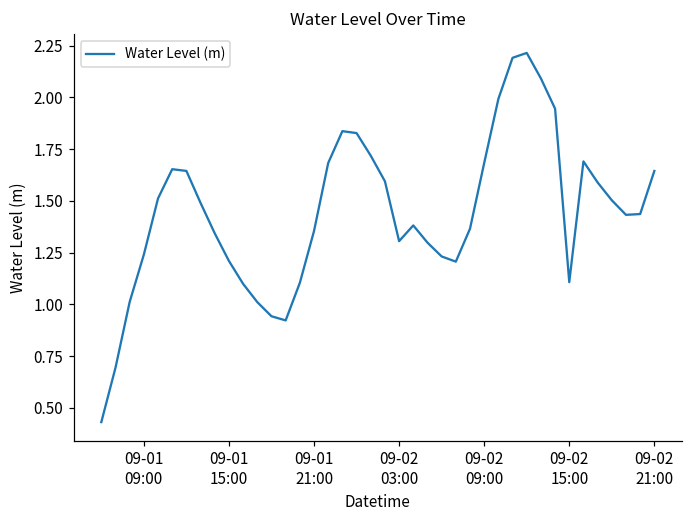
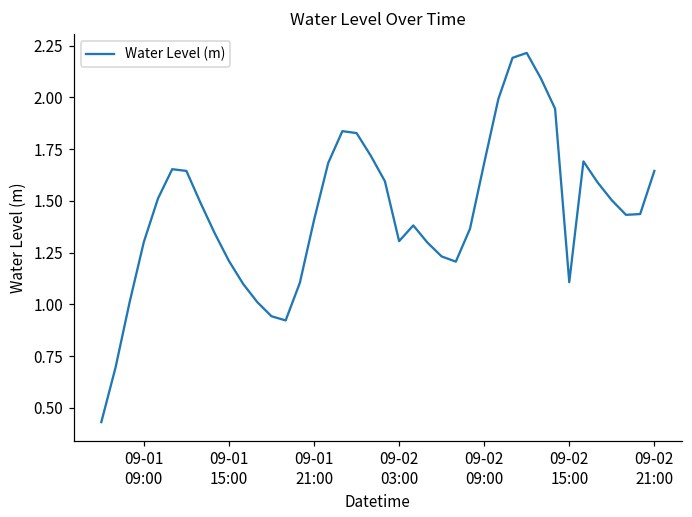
  {
-   "09-01 09:00": 1.24,
+   "09-01 09:00": 1.30,
    "09-01 15:00": 1.21,
-   "09-01 21:00": 1.35,
+   "09-01 21:00": 1.41,
    "09-02 03:00": 1.31,
    "09-02 09:00": 1.68,
    "09-02 15:00": 1.11,
    "09-02 21:00": 1.64
  }
